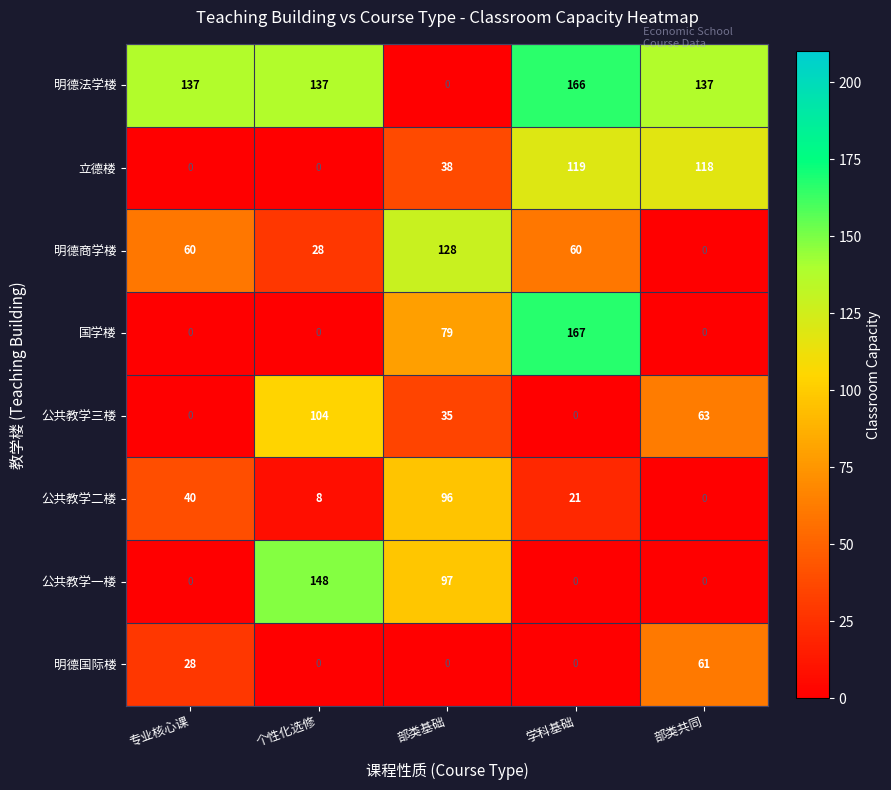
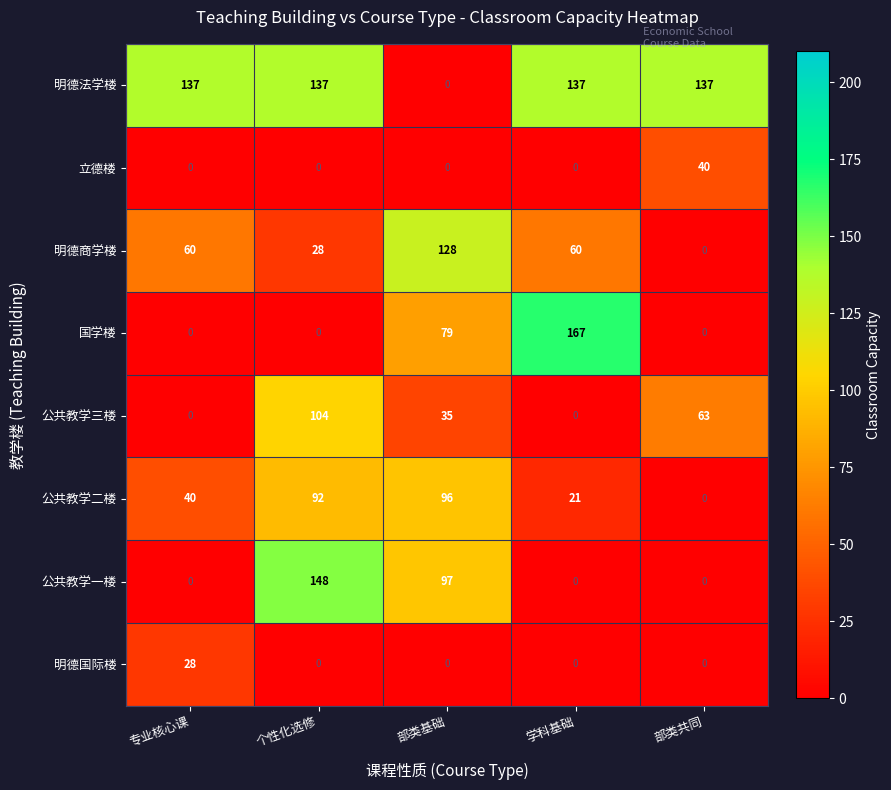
  {
    "明德法学楼": {
      "专业核心课": 137,
      "个性化选修": 137,
      "部类基础": 0,
-     "学科基础": 166,
+     "学科基础": 137,
      "部类共同": 137
    },
    "立德楼": {
      "专业核心课": 0,
      "个性化选修": 0,
-     "部类基础": 38,
-     "学科基础": 119,
-     "部类共同": 118
+     "部类基础": 0,
+     "学科基础": 0,
+     "部类共同": 40
    },
    "明德商学楼": {
      "专业核心课": 60,
      "个性化选修": 28,
      "部类基础": 128,
      "学科基础": 60,
      "部类共同": 0
    },
    "国学楼": {
      "专业核心课": 0,
      "个性化选修": 0,
      "部类基础": 79,
      "学科基础": 167,
      "部类共同": 0
    },
    "公共教学三楼": {
      "专业核心课": 0,
      "个性化选修": 104,
      "部类基础": 35,
      "学科基础": 0,
      "部类共同": 63
    },
    "公共教学二楼": {
      "专业核心课": 40,
-     "个性化选修": 8,
+     "个性化选修": 92,
      "部类基础": 96,
      "学科基础": 21,
      "部类共同": 0
    },
    "公共教学一楼": {
      "专业核心课": 0,
      "个性化选修": 148,
      "部类基础": 97,
      "学科基础": 0,
      "部类共同": 0
    },
    "明德国际楼": {
      "专业核心课": 28,
      "个性化选修": 0,
      "部类基础": 0,
      "学科基础": 0,
-     "部类共同": 61
+     "部类共同": 0
    }
  }
